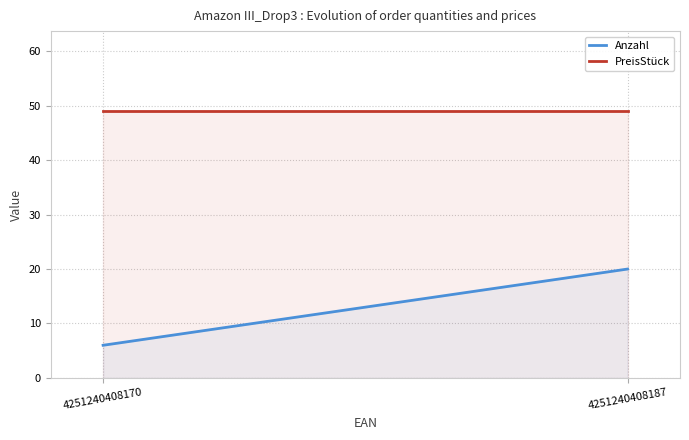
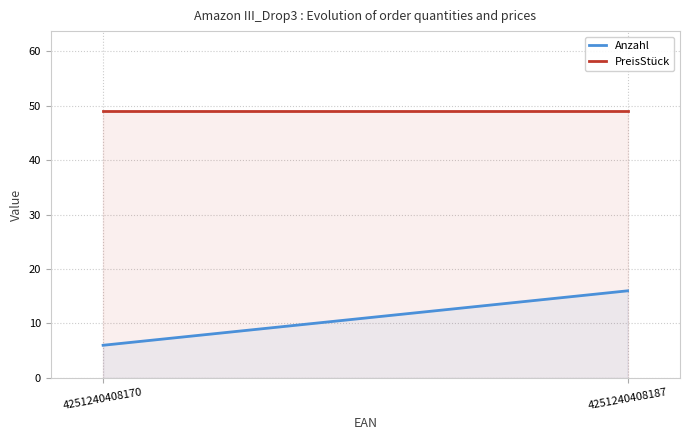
  {
    "Anzahl": {
      "4251240408170": 6,
-     "4251240408187": 20
+     "4251240408187": 16
    },
    "PreisStück": {
      "4251240408170": 49,
      "4251240408187": 49
    }
  }
